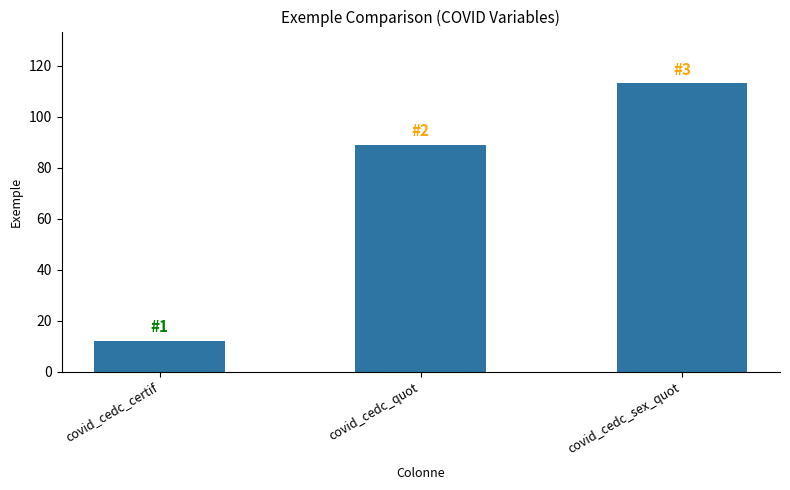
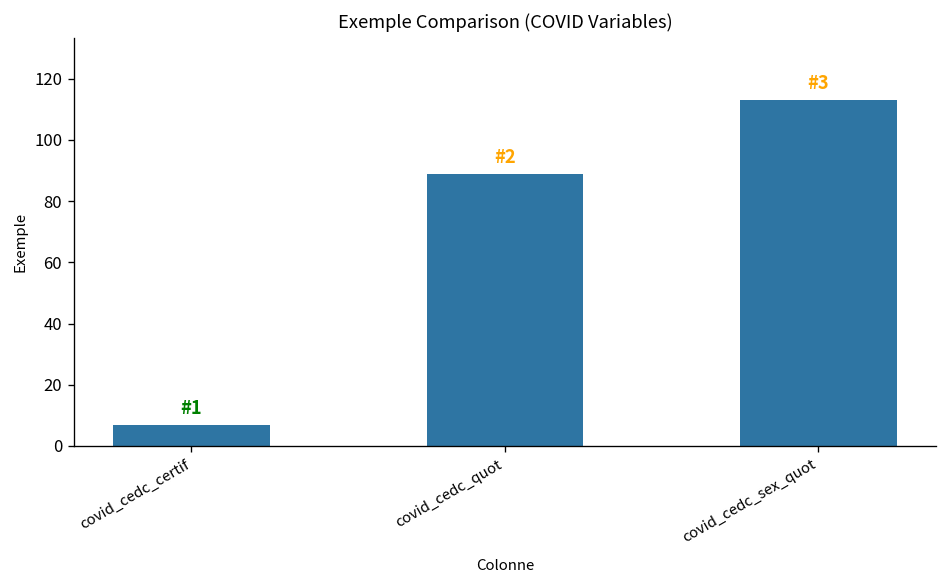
  {
-   "covid_cedc_certif": 12
+   "covid_cedc_certif": 7
  }
